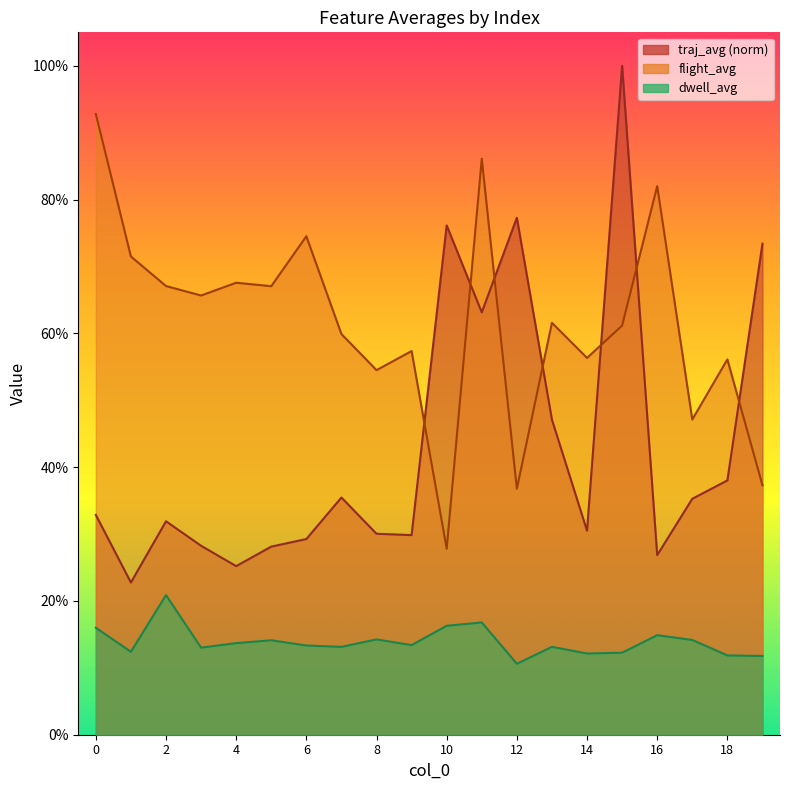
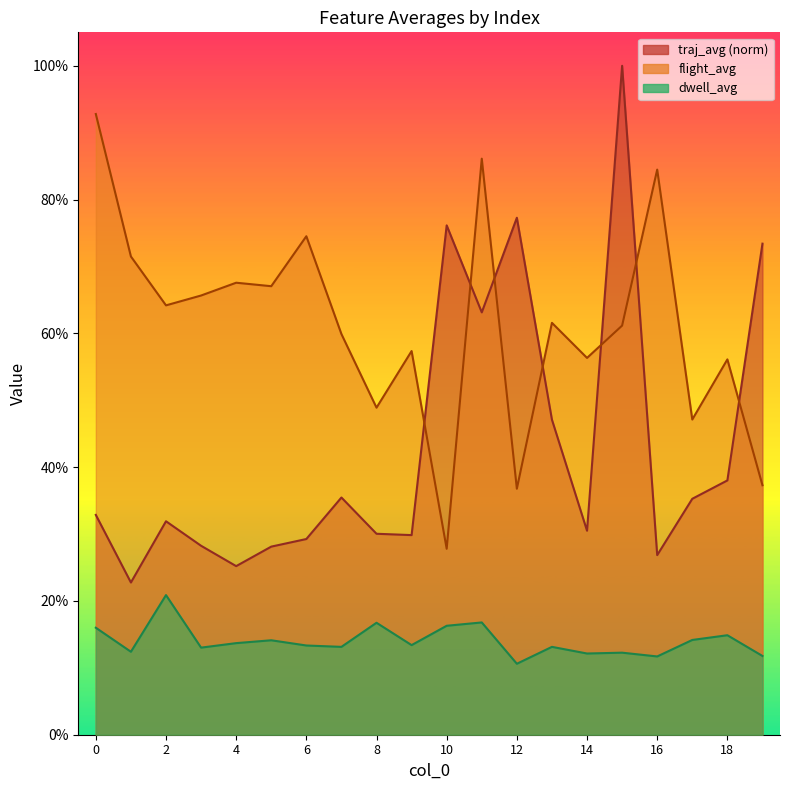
  {
    "flight_avg": {
      "0": "93%",
-     "2": "67%",
+     "2": "64%",
      "4": "68%",
      "6": "75%",
-     "8": "54%",
+     "8": "49%",
      "10": "28%",
      "12": "37%",
      "14": "56%",
-     "16": "82%",
+     "16": "84%",
      "18": "56%"
    },
    "dwell_avg": {
      "0": "16%",
      "2": "21%",
      "4": "14%",
      "6": "13%",
-     "8": "14%",
+     "8": "17%",
      "10": "16%",
      "12": "11%",
      "14": "12%",
-     "16": "15%",
-     "18": "12%"
+     "16": "12%",
+     "18": "15%"
    }
  }
